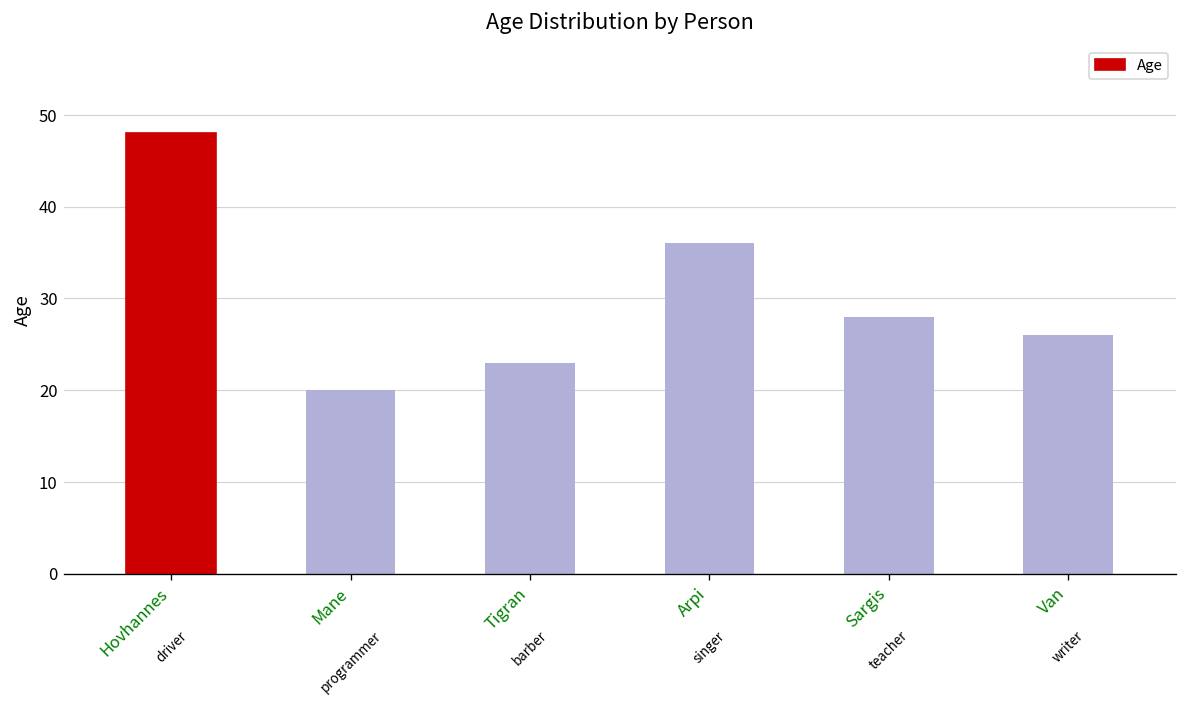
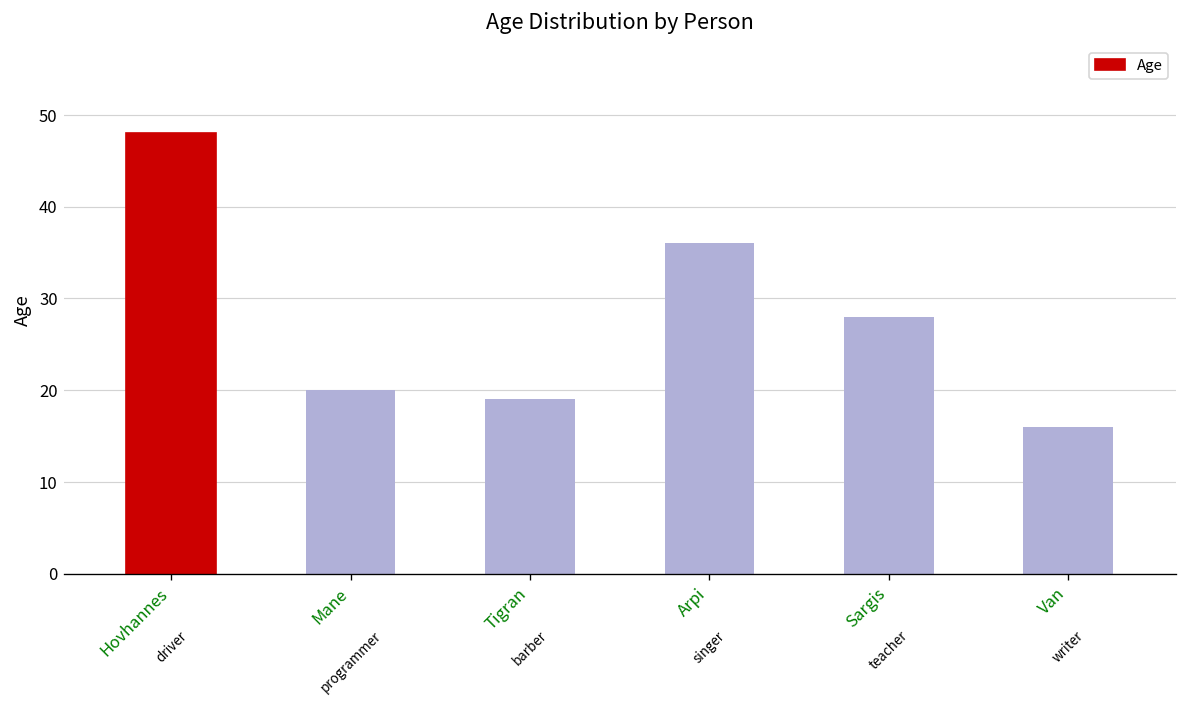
  {
    "Hovhannes": 48,
    "Mane": 20,
-   "Tigran": 23,
+   "Tigran": 19,
    "Arpi": 36,
    "Sargis": 28,
-   "Van": 26
+   "Van": 16
  }
